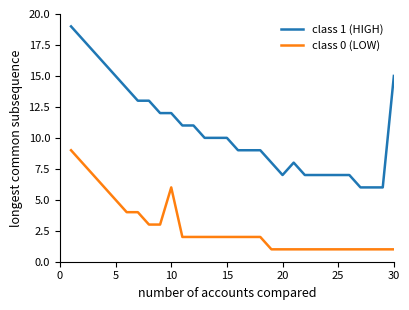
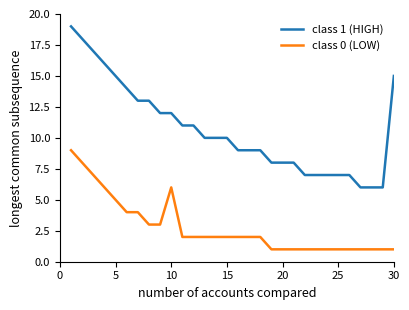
  {
    "class 1 (HIGH)": {
      "5": 15,
      "10": 12,
      "15": 10,
-     "20": 7,
+     "20": 8,
      "25": 7,
      "30": 15
    },
    "class 0 (LOW)": {
      "5": 5,
      "10": 6,
      "15": 2,
      "20": 1,
      "25": 1,
      "30": 1
    }
  }
